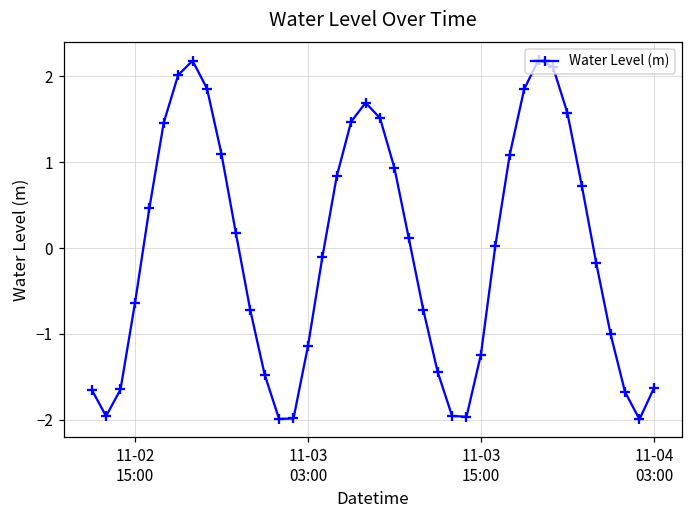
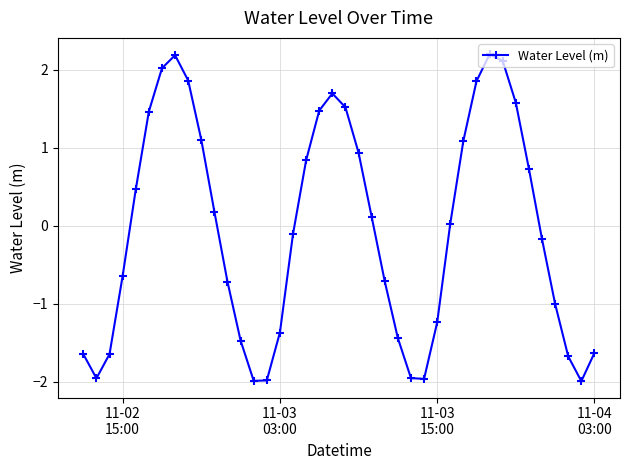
  {
    "11-02 15:00": -0.6,
-   "11-03 03:00": -1.1,
+   "11-03 03:00": -1.4,
    "11-03 15:00": -1.2,
    "11-04 03:00": -1.6
  }
